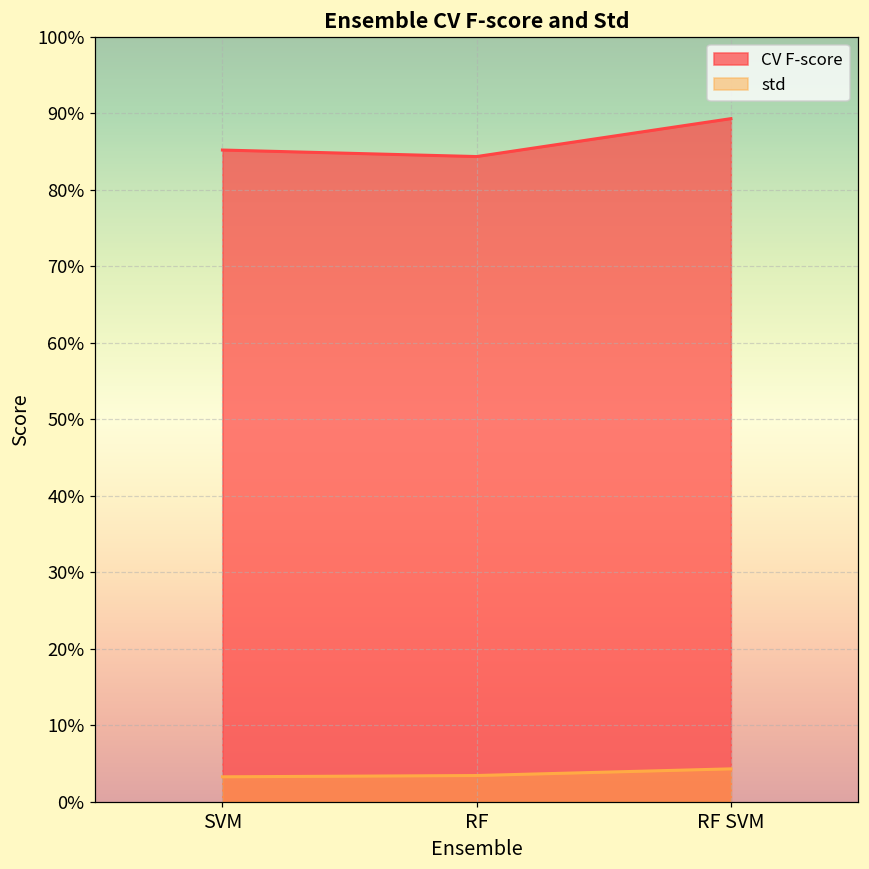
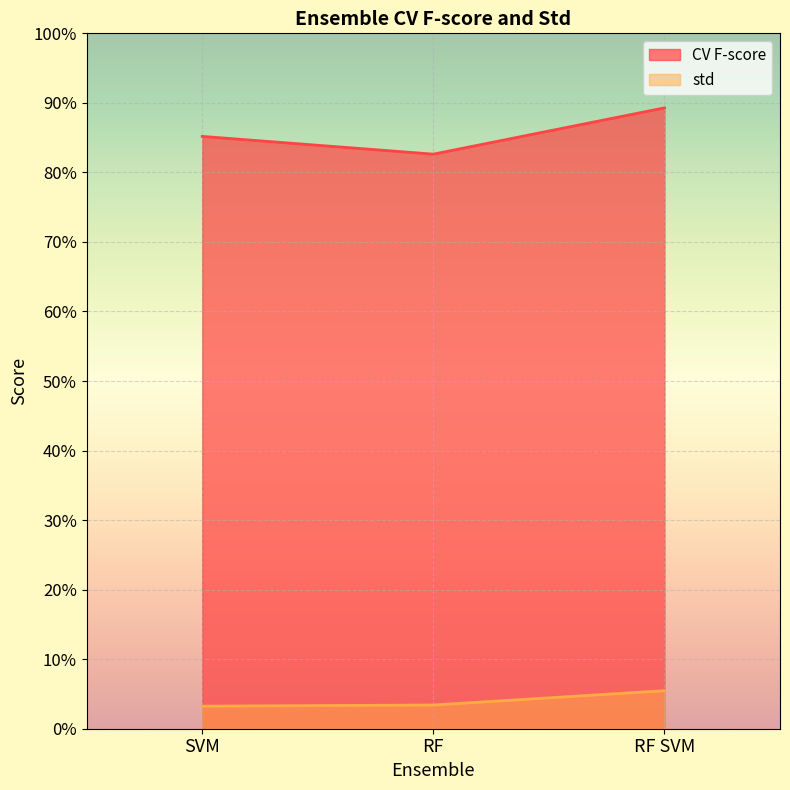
  {
    "CV F-score": {
      "SVM": "85%",
-     "RF": "84%",
+     "RF": "83%",
      "RF SVM": "89%"
    },
    "std": {
      "SVM": "3%",
      "RF": "3%",
-     "RF SVM": "4%"
+     "RF SVM": "5%"
    }
  }
